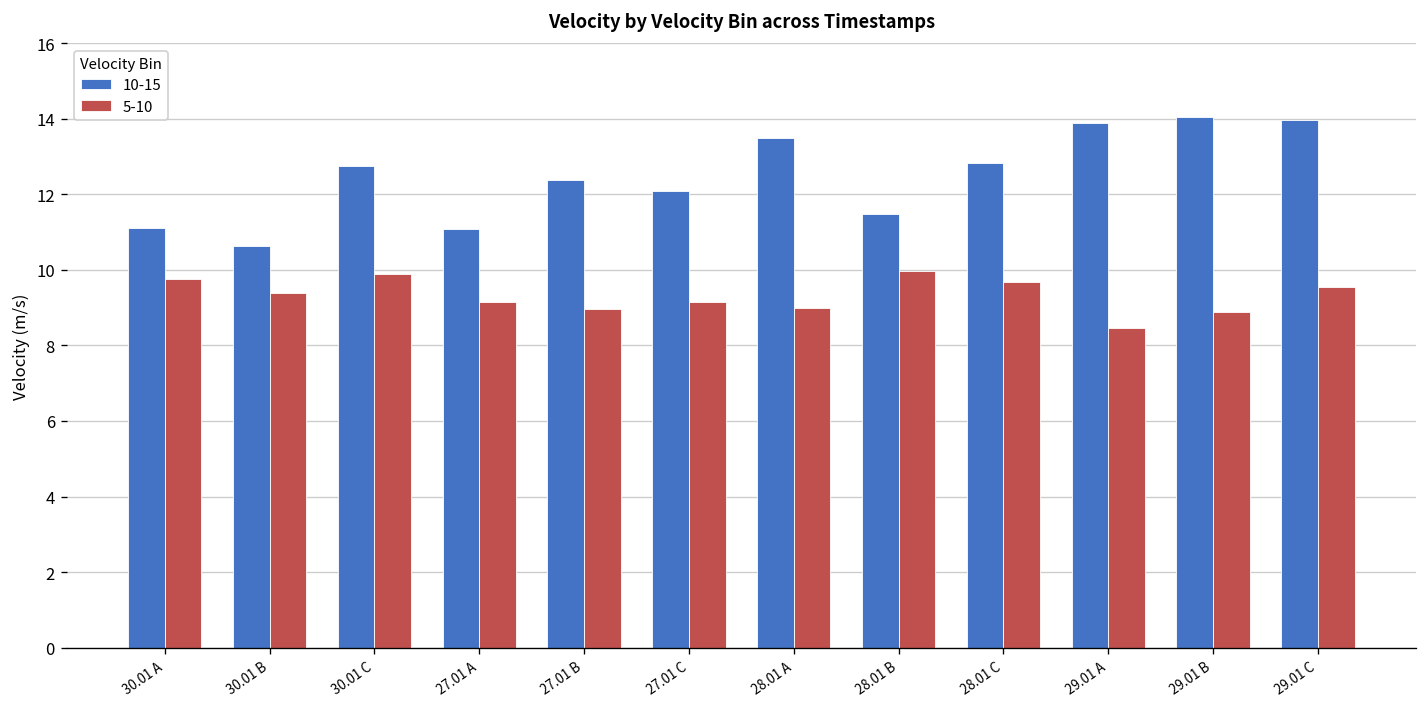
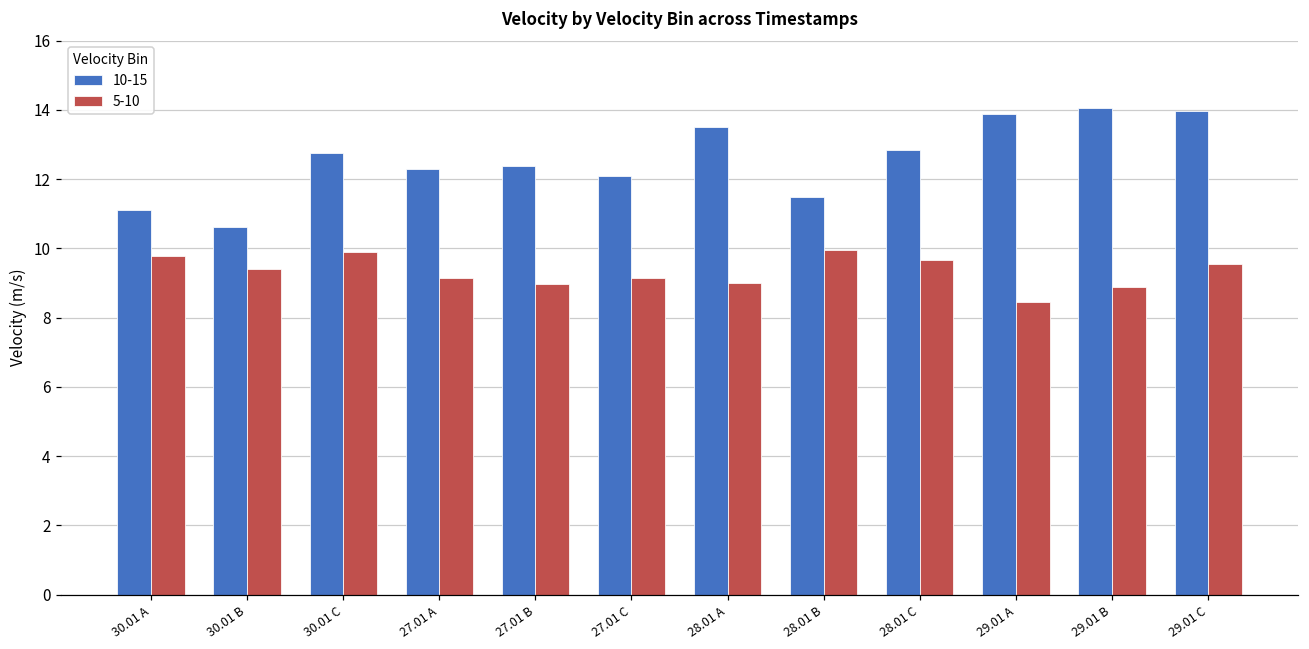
  {
    "10-15": {
      "30.01 A": 11.1,
      "30.01 B": 10.6,
      "30.01 C": 12.8,
-     "27.01 A": 11.1,
+     "27.01 A": 12.3,
      "27.01 B": 12.4,
      "27.01 C": 12.1,
      "28.01 A": 13.5,
      "28.01 B": 11.5,
      "28.01 C": 12.8,
      "29.01 A": 13.9,
      "29.01 B": 14.1,
      "29.01 C": 14.0
    },
    "5-10": {
      "30.01 A": 9.8,
      "30.01 B": 9.4,
      "30.01 C": 9.9,
      "27.01 A": 9.1,
      "27.01 B": 9.0,
      "27.01 C": 9.1,
      "28.01 A": 9.0,
      "28.01 B": 10.0,
      "28.01 C": 9.7,
      "29.01 A": 8.5,
      "29.01 B": 8.9,
      "29.01 C": 9.6
    }
  }
